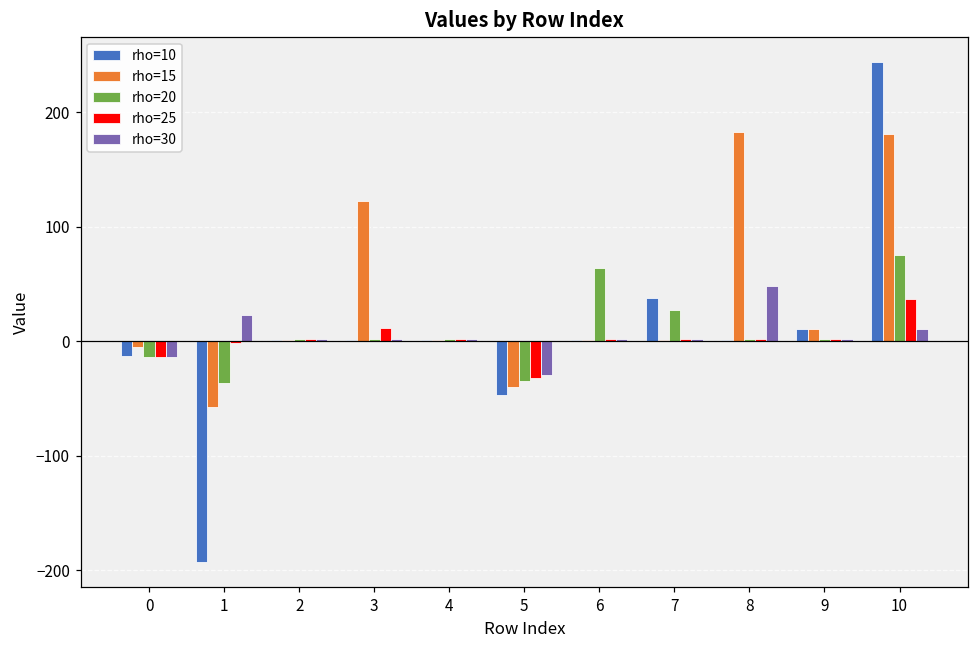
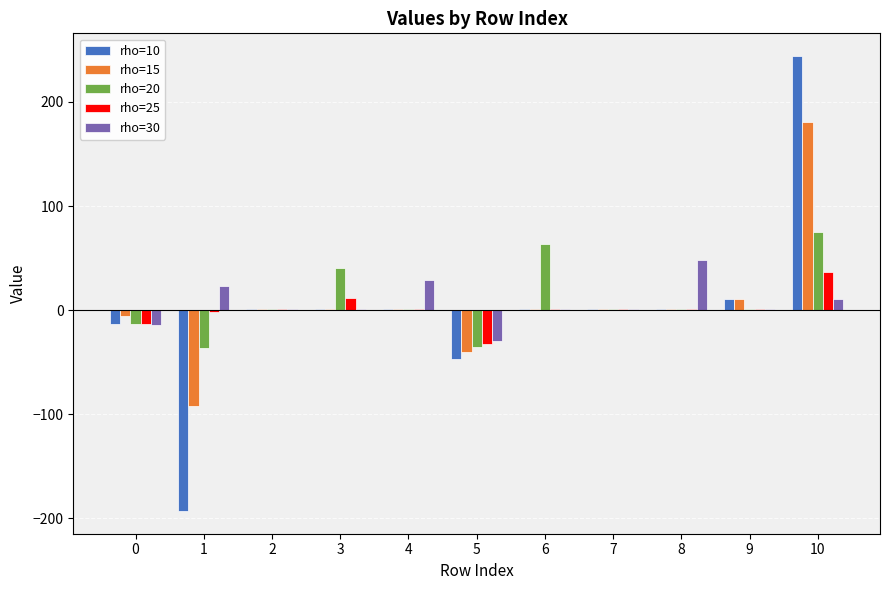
  {
    "rho=10": {
      "0": -13,
      "1": -193,
      "5": -47,
-     "7": 38,
+     "7": 1,
      "9": 11,
      "10": 244
    },
    "rho=15": {
      "0": -5,
-     "1": -58,
-     "3": 122,
+     "1": -92,
+     "3": 1,
      "5": -40,
-     "8": 183,
+     "8": 1,
      "9": 11,
      "10": 181
    },
    "rho=20": {
      "0": -14,
      "1": -37,
-     "3": 1,
+     "3": 41,
      "5": -35,
      "6": 64,
-     "7": 27,
+     "7": 1,
      "10": 75
    },
    "rho=25": {
      "0": -14,
      "3": 11,
      "5": -32,
      "10": 37
    },
    "rho=30": {
      "0": -14,
      "1": 23,
-     "4": 1,
+     "4": 29,
      "5": -30,
      "8": 48,
      "10": 10
    }
  }
